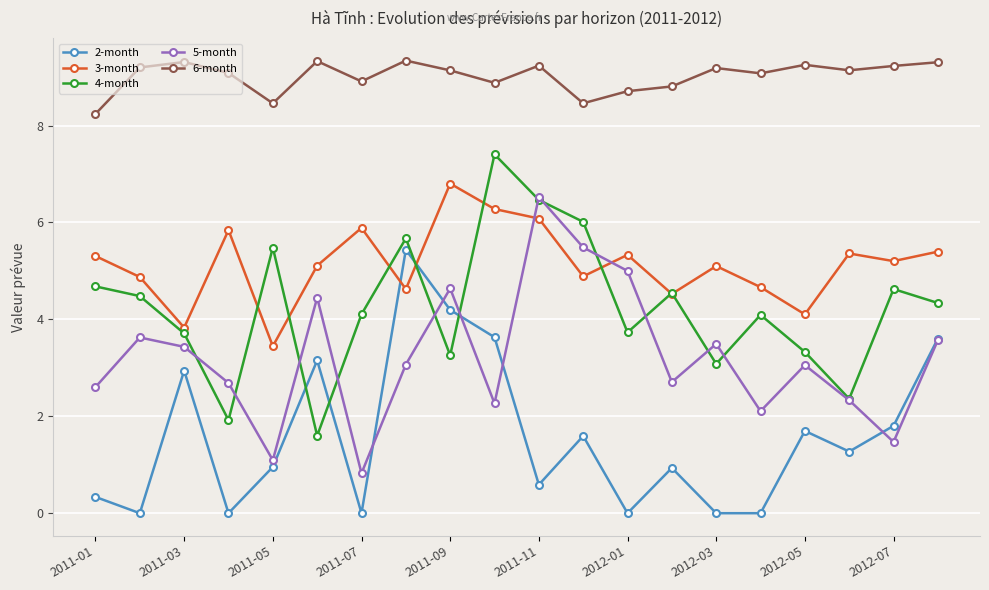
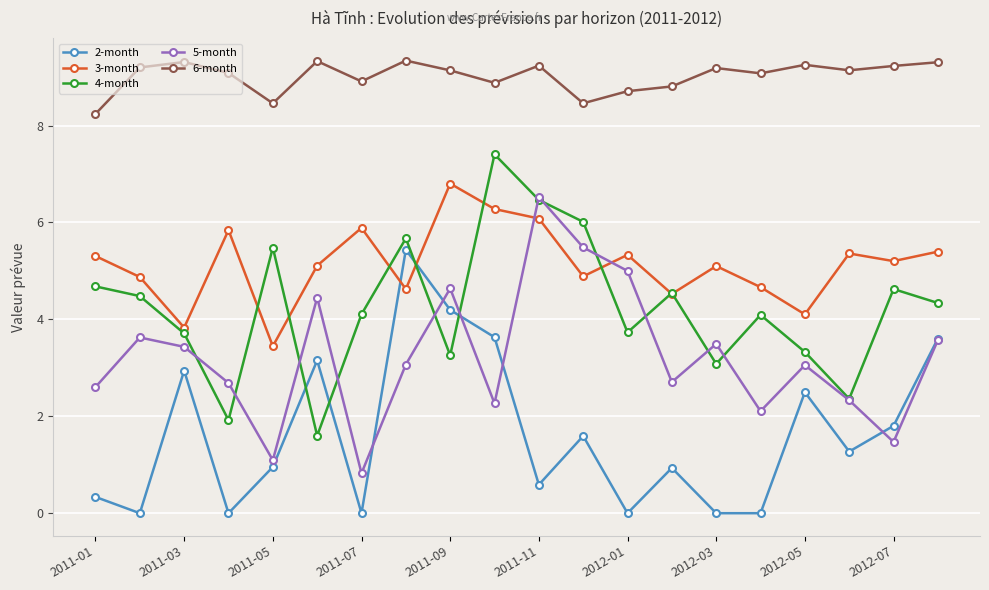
  {
    "2-month": {
      "2011-01": 0.3,
      "2011-03": 2.9,
      "2011-05": 1.0,
      "2011-07": 0.0,
      "2011-09": 4.2,
      "2011-11": 0.6,
      "2012-01": 0.0,
      "2012-03": 0.0,
-     "2012-05": 1.7,
+     "2012-05": 2.5,
      "2012-07": 1.8
    },
    "3-month": {
      "2011-01": 5.3,
      "2011-03": 3.8,
      "2011-05": 3.4,
      "2011-07": 5.9,
      "2011-09": 6.8,
      "2011-11": 6.1,
      "2012-01": 5.3,
      "2012-03": 5.1,
      "2012-05": 4.1,
      "2012-07": 5.2
    },
    "4-month": {
      "2011-01": 4.7,
      "2011-03": 3.7,
      "2011-05": 5.5,
      "2011-07": 4.1,
      "2011-09": 3.3,
      "2011-11": 6.5,
      "2012-01": 3.7,
      "2012-03": 3.1,
      "2012-05": 3.3,
      "2012-07": 4.6
    },
    "5-month": {
      "2011-01": 2.6,
      "2011-03": 3.4,
      "2011-05": 1.1,
      "2011-07": 0.8,
      "2011-09": 4.6,
      "2011-11": 6.5,
      "2012-01": 5.0,
      "2012-03": 3.5,
      "2012-05": 3.1,
      "2012-07": 1.5
    },
    "6-month": {
      "2011-01": 8.2,
      "2011-05": 8.5,
      "2011-07": 8.9,
      "2011-09": 9.1,
      "2011-11": 9.2,
      "2012-01": 8.7,
      "2012-03": 9.2,
      "2012-05": 9.3,
      "2012-07": 9.2
    }
  }
